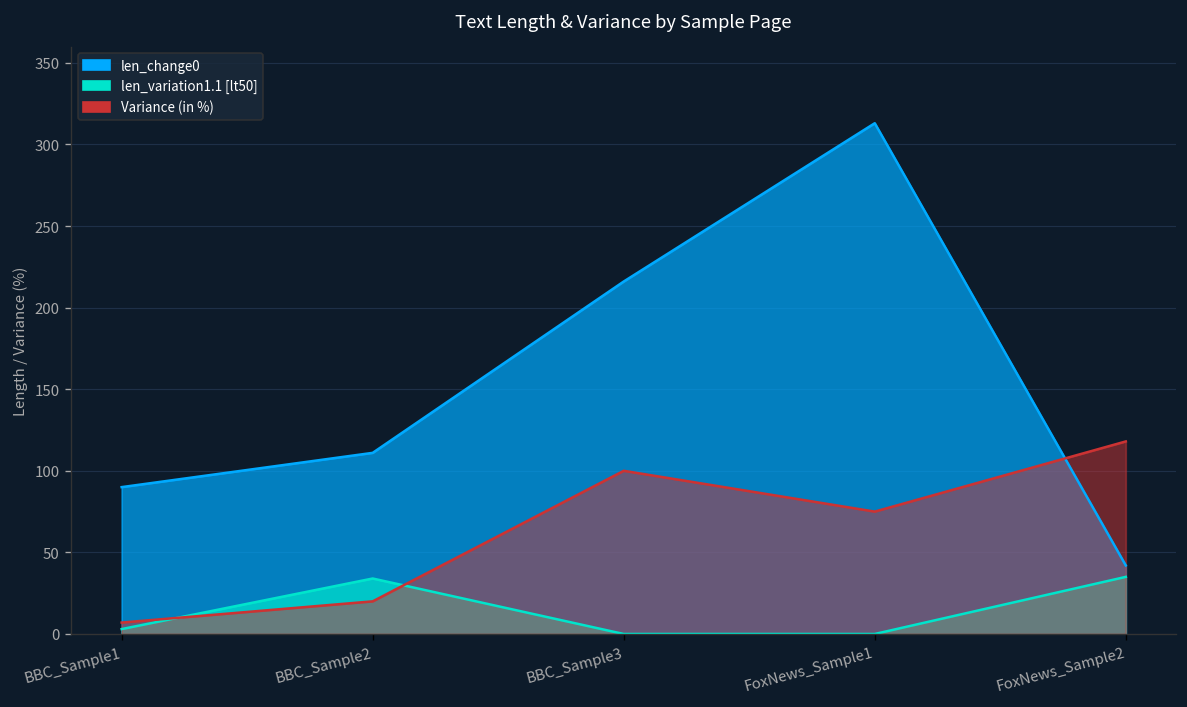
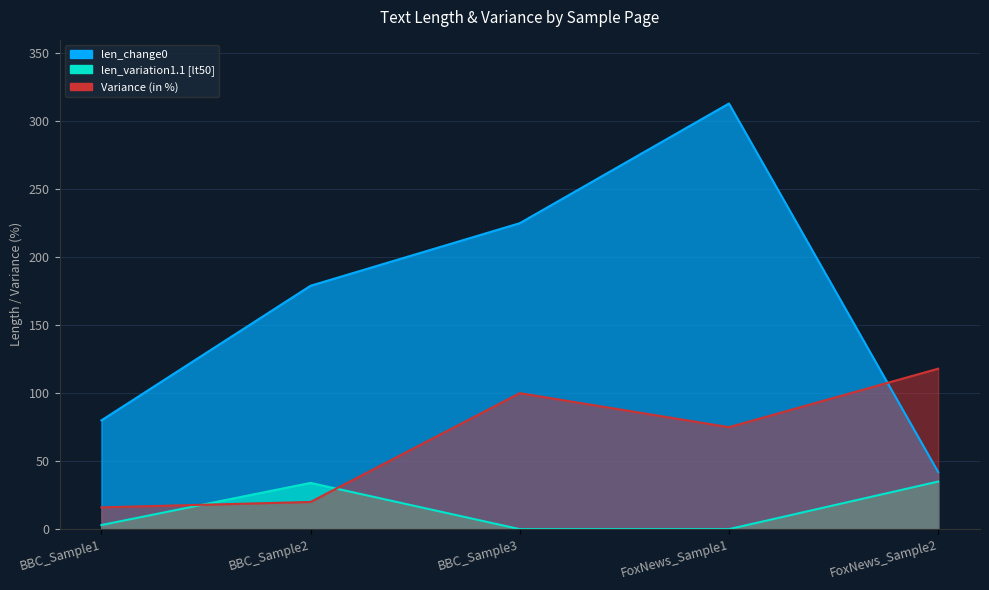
  {
    "len_change0": {
-     "BBC_Sample1": 90,
-     "BBC_Sample2": 111,
-     "BBC_Sample3": 216,
+     "BBC_Sample1": 80,
+     "BBC_Sample2": 179,
+     "BBC_Sample3": 225,
      "FoxNews_Sample1": 313,
      "FoxNews_Sample2": 42
    },
    "len_variation1.1 [lt50]": {
      "BBC_Sample1": 3,
      "BBC_Sample2": 34,
      "BBC_Sample3": 0,
      "FoxNews_Sample1": 0,
      "FoxNews_Sample2": 35
    },
    "Variance (in %)": {
-     "BBC_Sample1": 7,
+     "BBC_Sample1": 16,
      "BBC_Sample2": 20,
      "BBC_Sample3": 100,
      "FoxNews_Sample1": 75,
      "FoxNews_Sample2": 118
    }
  }
